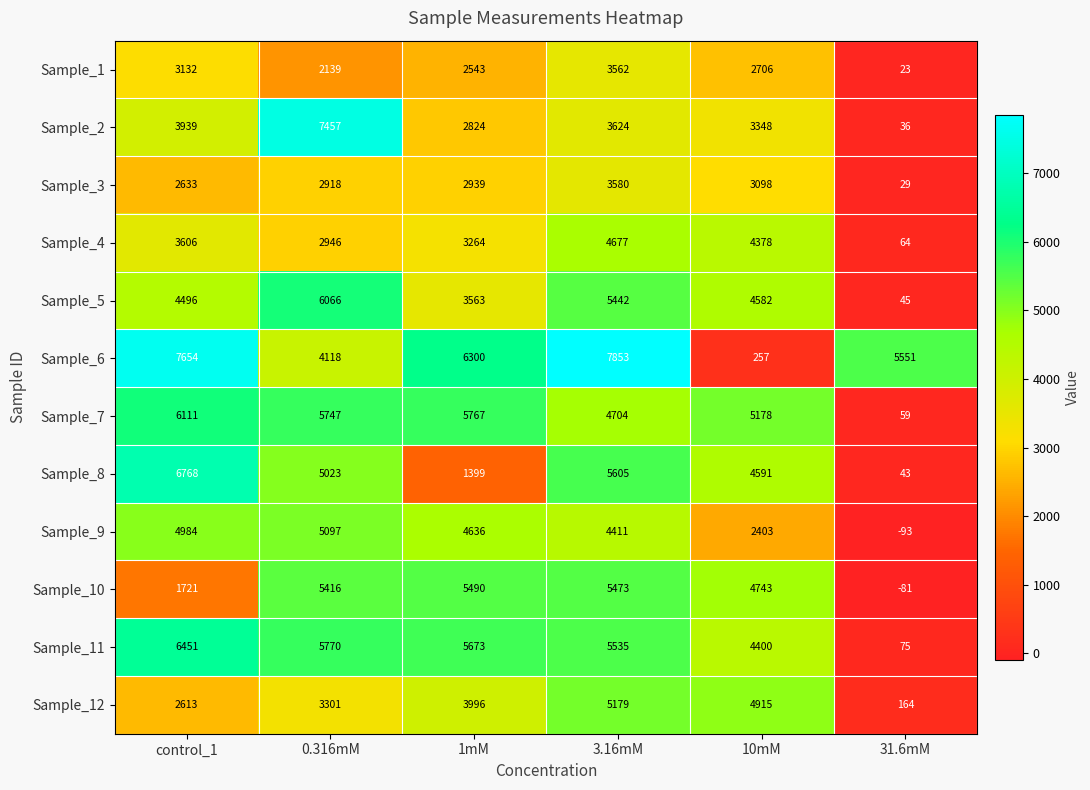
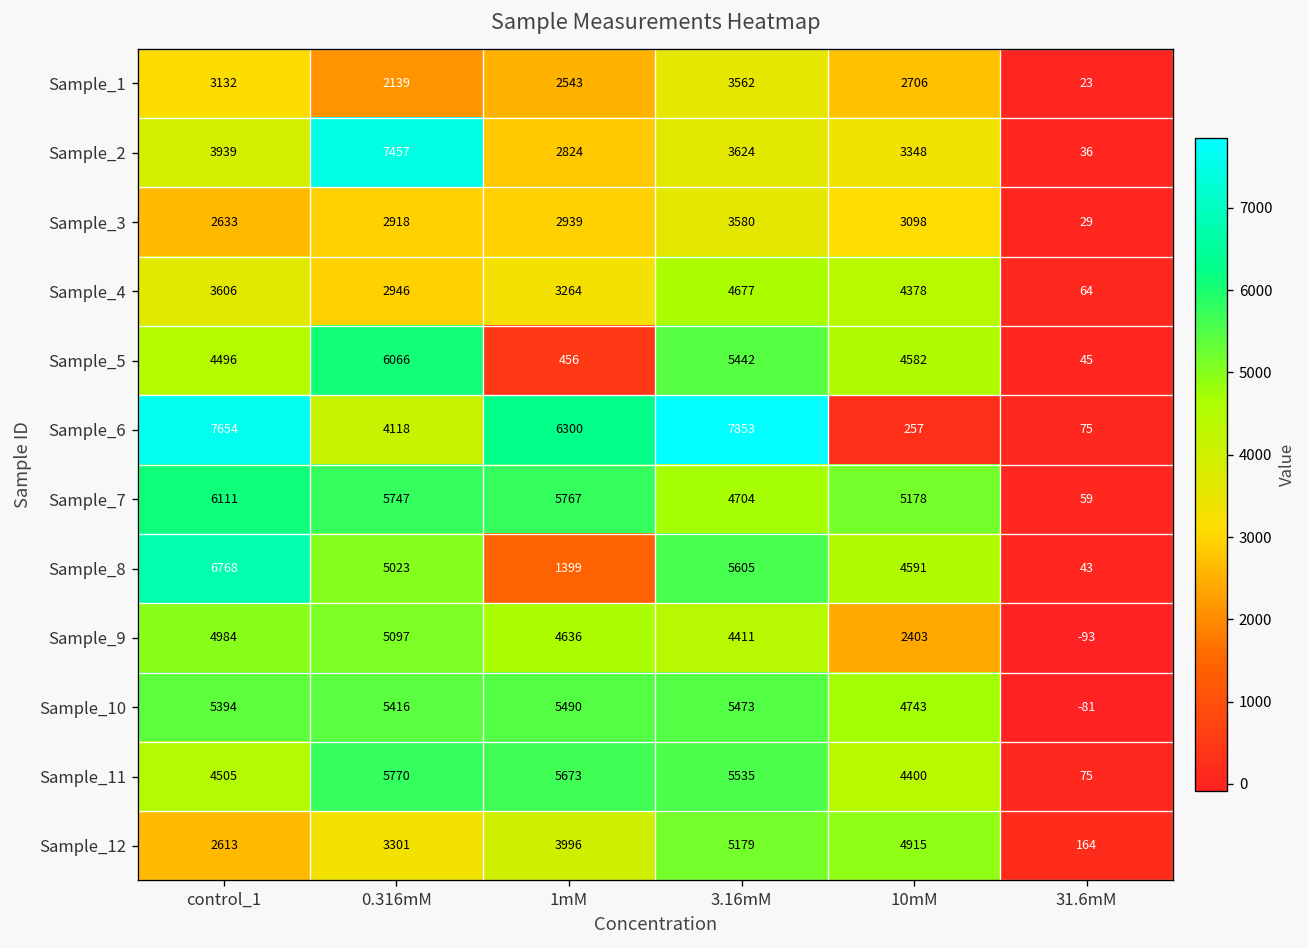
  {
    "Sample_1": {
      "control_1": 3132,
      "0.316mM": 2139,
      "1mM": 2543,
      "3.16mM": 3562,
      "10mM": 2706,
      "31.6mM": 23
    },
    "Sample_2": {
      "control_1": 3939,
      "0.316mM": 7457,
      "1mM": 2824,
      "3.16mM": 3624,
      "10mM": 3348,
      "31.6mM": 36
    },
    "Sample_3": {
      "control_1": 2633,
      "0.316mM": 2918,
      "1mM": 2939,
      "3.16mM": 3580,
      "10mM": 3098,
      "31.6mM": 29
    },
    "Sample_4": {
      "control_1": 3606,
      "0.316mM": 2946,
      "1mM": 3264,
      "3.16mM": 4677,
      "10mM": 4378,
      "31.6mM": 64
    },
    "Sample_5": {
      "control_1": 4496,
      "0.316mM": 6066,
-     "1mM": 3563,
+     "1mM": 456,
      "3.16mM": 5442,
      "10mM": 4582,
      "31.6mM": 45
    },
    "Sample_6": {
      "control_1": 7654,
      "0.316mM": 4118,
      "1mM": 6300,
      "3.16mM": 7853,
      "10mM": 257,
-     "31.6mM": 5551
+     "31.6mM": 75
    },
    "Sample_7": {
      "control_1": 6111,
      "0.316mM": 5747,
      "1mM": 5767,
      "3.16mM": 4704,
      "10mM": 5178,
      "31.6mM": 59
    },
    "Sample_8": {
      "control_1": 6768,
      "0.316mM": 5023,
      "1mM": 1399,
      "3.16mM": 5605,
      "10mM": 4591,
      "31.6mM": 43
    },
    "Sample_9": {
      "control_1": 4984,
      "0.316mM": 5097,
      "1mM": 4636,
      "3.16mM": 4411,
      "10mM": 2403,
      "31.6mM": -93
    },
    "Sample_10": {
-     "control_1": 1721,
+     "control_1": 5394,
      "0.316mM": 5416,
      "1mM": 5490,
      "3.16mM": 5473,
      "10mM": 4743,
      "31.6mM": -81
    },
    "Sample_11": {
-     "control_1": 6451,
+     "control_1": 4505,
      "0.316mM": 5770,
      "1mM": 5673,
      "3.16mM": 5535,
      "10mM": 4400,
      "31.6mM": 75
    },
    "Sample_12": {
      "control_1": 2613,
      "0.316mM": 3301,
      "1mM": 3996,
      "3.16mM": 5179,
      "10mM": 4915,
      "31.6mM": 164
    }
  }
